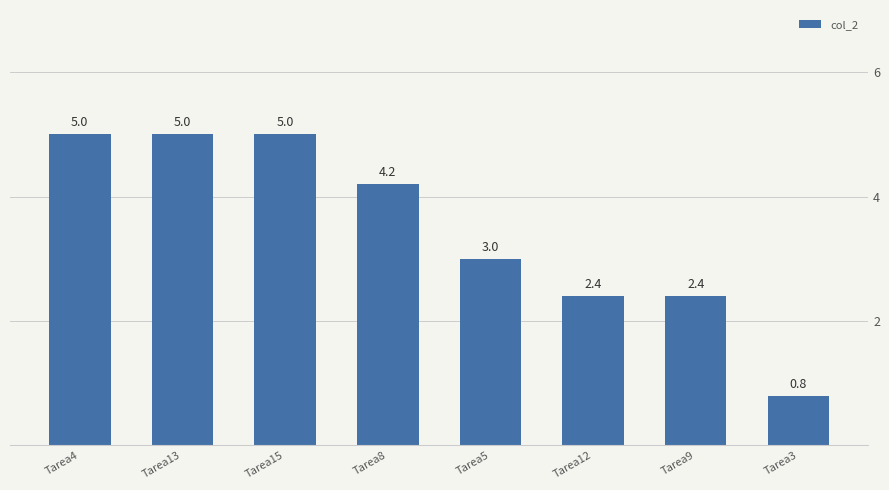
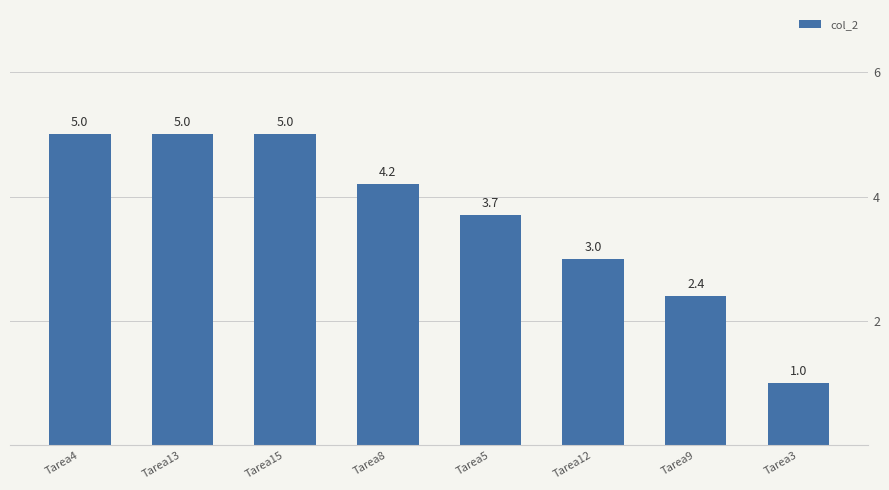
  {
    "Tarea4": 5.0,
    "Tarea13": 5.0,
    "Tarea15": 5.0,
    "Tarea8": 4.2,
-   "Tarea5": 3.0,
-   "Tarea12": 2.4,
+   "Tarea5": 3.7,
+   "Tarea12": 3.0,
    "Tarea9": 2.4,
-   "Tarea3": 0.8
+   "Tarea3": 1.0
  }
